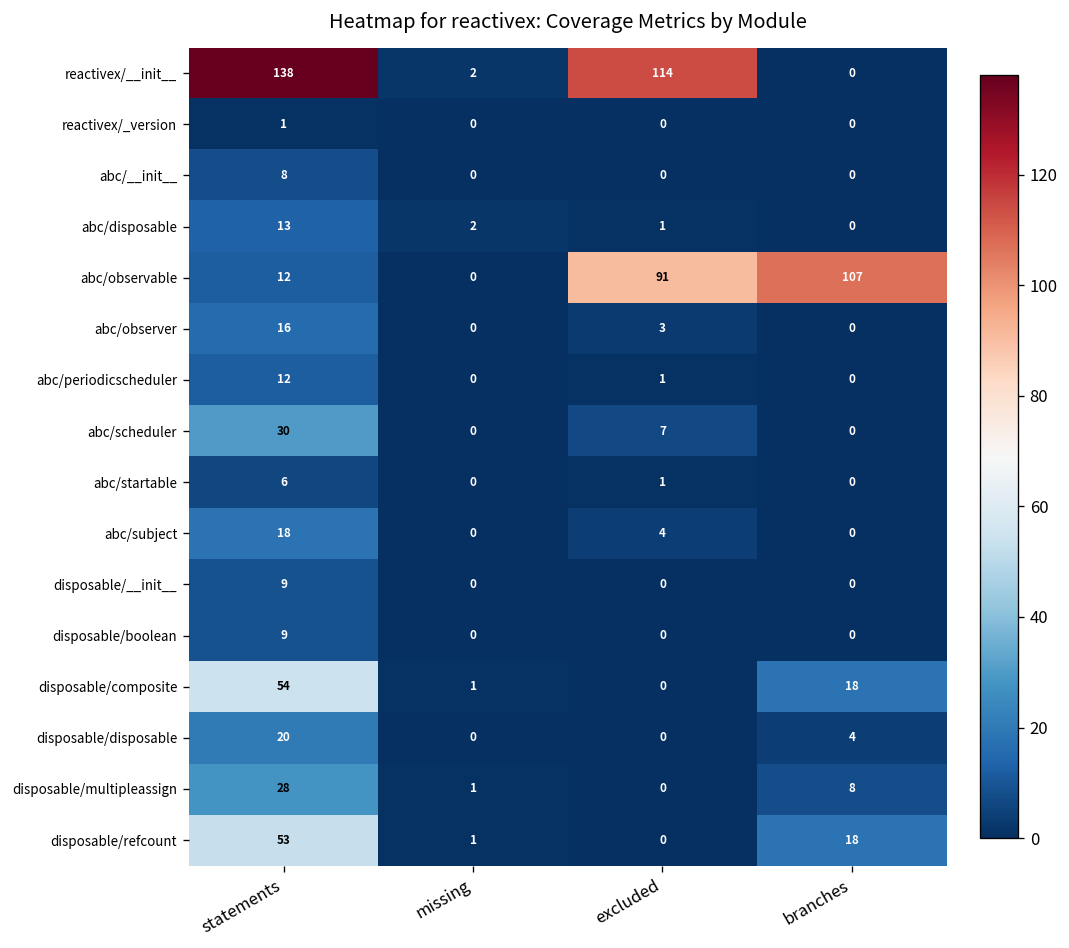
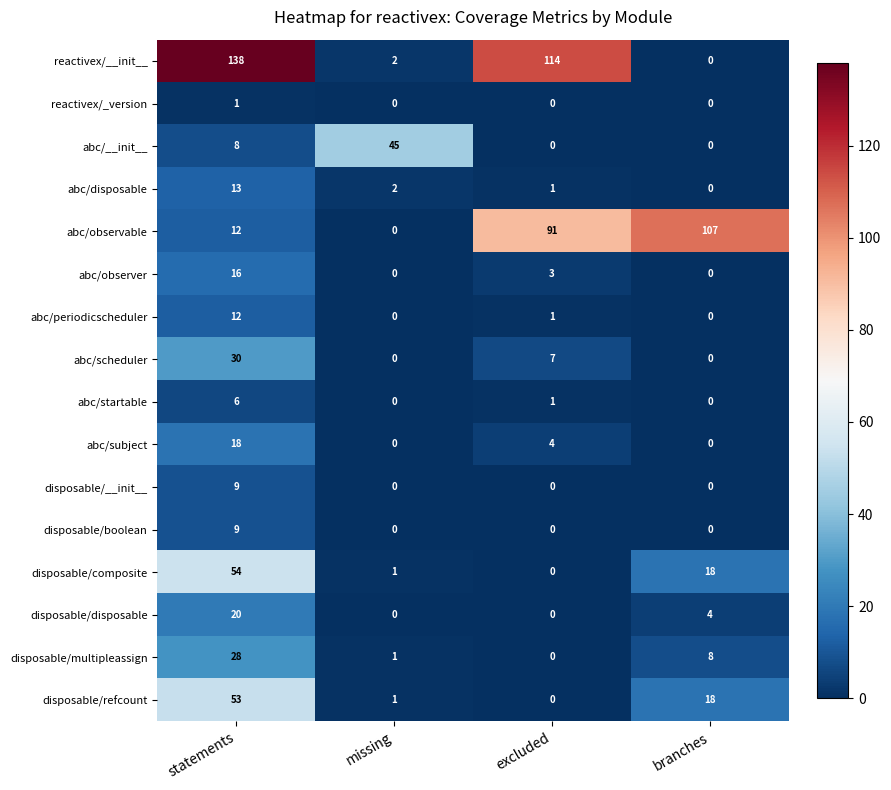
  {
    "reactivex/__init__": {
      "statements": 138,
      "missing": 2,
      "excluded": 114,
      "branches": 0
    },
    "reactivex/_version": {
      "statements": 1,
      "missing": 0,
      "excluded": 0,
      "branches": 0
    },
    "abc/__init__": {
      "statements": 8,
-     "missing": 0,
+     "missing": 45,
      "excluded": 0,
      "branches": 0
    },
    "abc/disposable": {
      "statements": 13,
      "missing": 2,
      "excluded": 1,
      "branches": 0
    },
    "abc/observable": {
      "statements": 12,
      "missing": 0,
      "excluded": 91,
      "branches": 107
    },
    "abc/observer": {
      "statements": 16,
      "missing": 0,
      "excluded": 3,
      "branches": 0
    },
    "abc/periodicscheduler": {
      "statements": 12,
      "missing": 0,
      "excluded": 1,
      "branches": 0
    },
    "abc/scheduler": {
      "statements": 30,
      "missing": 0,
      "excluded": 7,
      "branches": 0
    },
    "abc/startable": {
      "statements": 6,
      "missing": 0,
      "excluded": 1,
      "branches": 0
    },
    "abc/subject": {
      "statements": 18,
      "missing": 0,
      "excluded": 4,
      "branches": 0
    },
    "disposable/__init__": {
      "statements": 9,
      "missing": 0,
      "excluded": 0,
      "branches": 0
    },
    "disposable/boolean": {
      "statements": 9,
      "missing": 0,
      "excluded": 0,
      "branches": 0
    },
    "disposable/composite": {
      "statements": 54,
      "missing": 1,
      "excluded": 0,
      "branches": 18
    },
    "disposable/disposable": {
      "statements": 20,
      "missing": 0,
      "excluded": 0,
      "branches": 4
    },
    "disposable/multipleassign": {
      "statements": 28,
      "missing": 1,
      "excluded": 0,
      "branches": 8
    },
    "disposable/refcount": {
      "statements": 53,
      "missing": 1,
      "excluded": 0,
      "branches": 18
    }
  }
